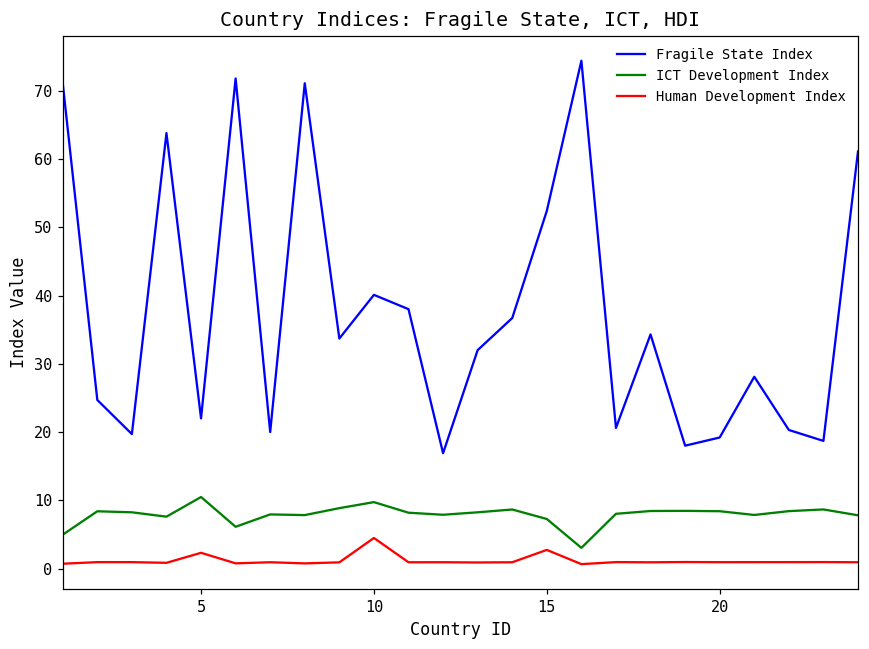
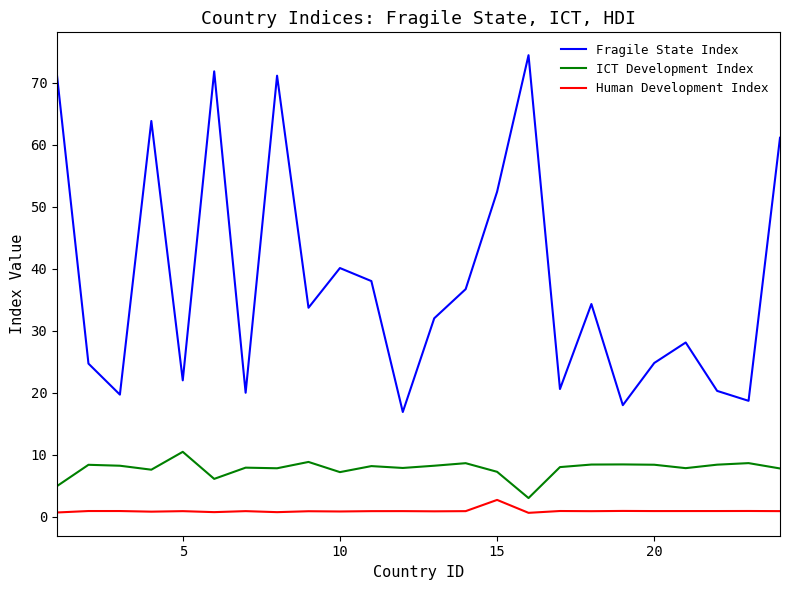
  {
    "Fragile State Index": {
      "5": 22,
      "10": 40,
      "15": 52,
-     "20": 19
+     "20": 25
    },
    "ICT Development Index": {
      "5": 10,
-     "10": 10,
+     "10": 7,
      "15": 7,
      "20": 8
    },
    "Human Development Index": {
-     "5": 2,
-     "10": 4,
+     "5": 1,
+     "10": 1,
      "15": 3,
      "20": 1
    }
  }
